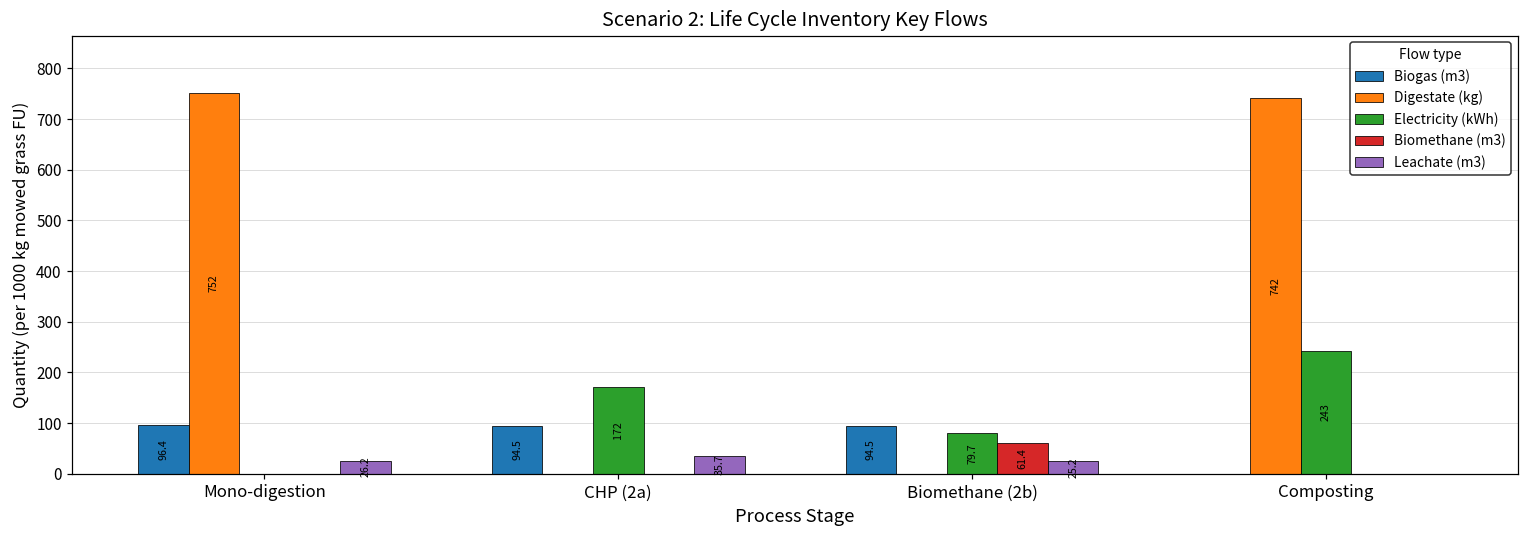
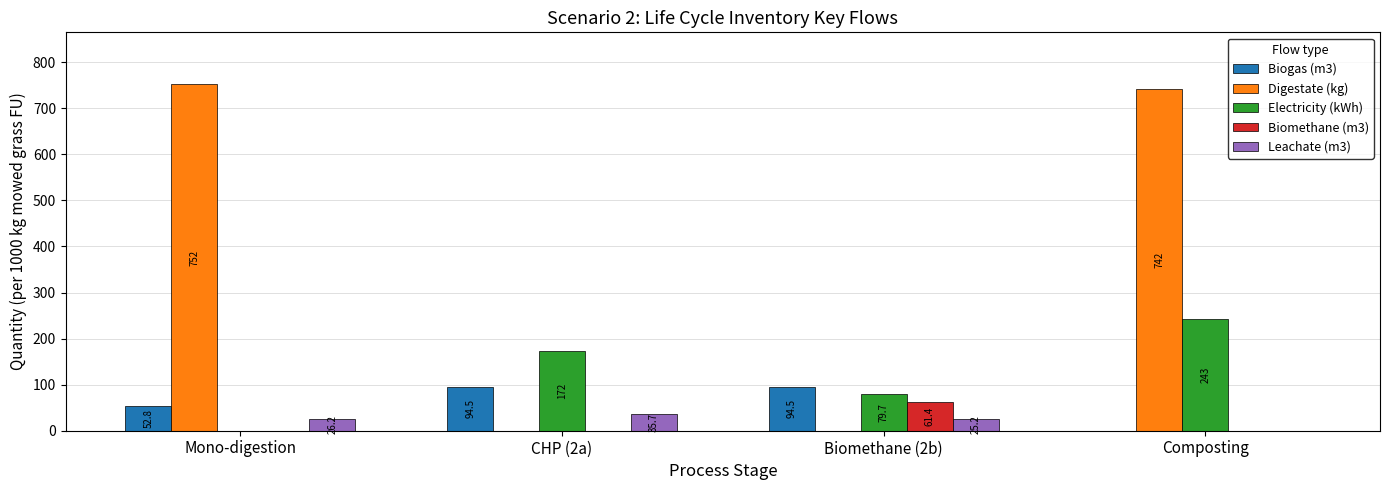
  {
    "Biogas (m3)": {
-     "Mono-digestion": 96.4,
+     "Mono-digestion": 52.8,
      "CHP (2a)": 94.5,
      "Biomethane (2b)": 94.5
    },
    "Digestate (kg)": {
      "Mono-digestion": 752,
      "Composting": 742
    },
    "Electricity (kWh)": {
      "CHP (2a)": 172,
      "Biomethane (2b)": 79.7,
      "Composting": 243
    },
    "Biomethane (m3)": {
      "Biomethane (2b)": 61.4
    },
    "Leachate (m3)": {
      "Mono-digestion": 26.2,
      "CHP (2a)": 35.7,
      "Biomethane (2b)": 25.2
    }
  }
